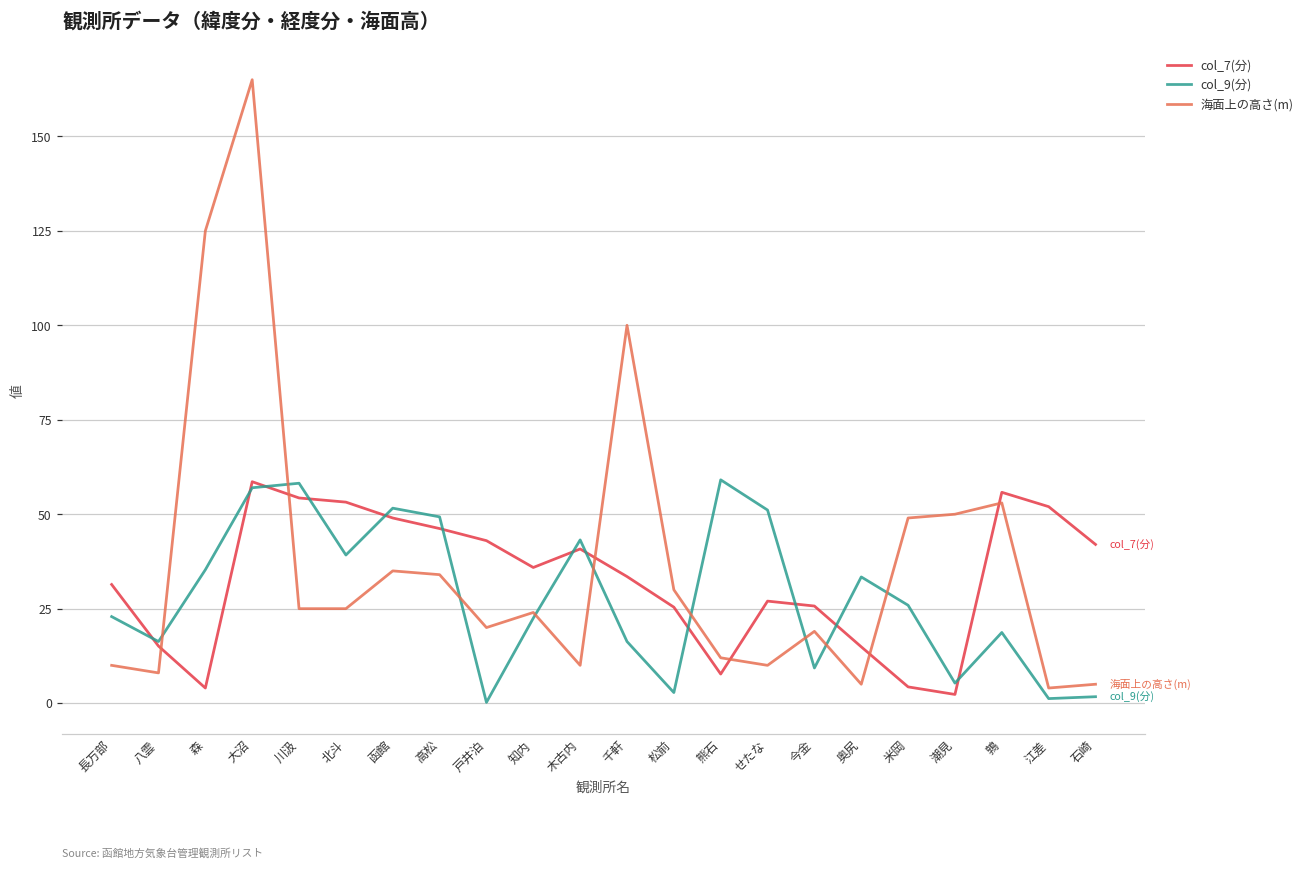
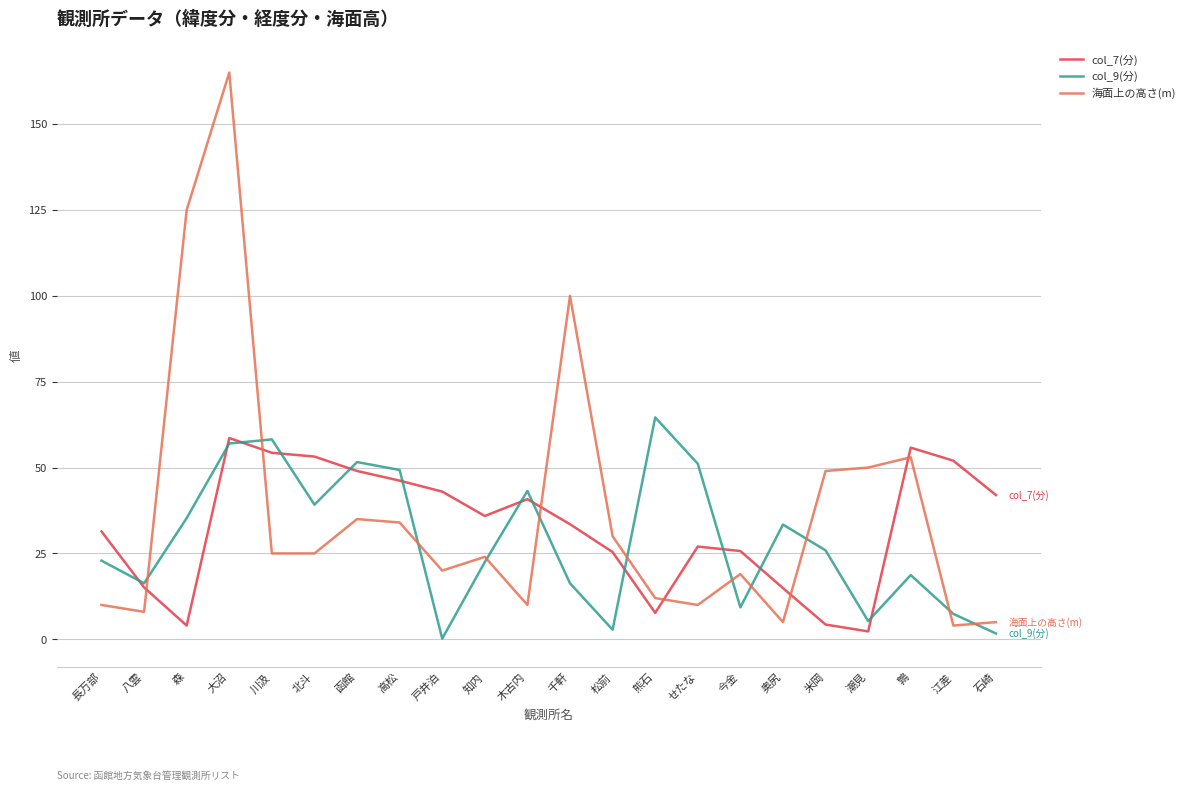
  {
    "col_9(分)": {
      "長万部": 23,
      "八雲": 16,
      "森": 35,
      "大沼": 57,
      "川汲": 58,
      "北斗": 39,
      "函館": 52,
      "高松": 49,
      "戸井泊": 0,
      "知内": 23,
      "木古内": 43,
      "千軒": 16,
      "松前": 3,
-     "熊石": 59,
+     "熊石": 65,
      "せたな": 51,
      "今金": 9,
      "奥尻": 33,
      "米岡": 26,
      "潮見": 5,
      "鶉": 19,
-     "江差": 1
+     "江差": 7
    }
  }
